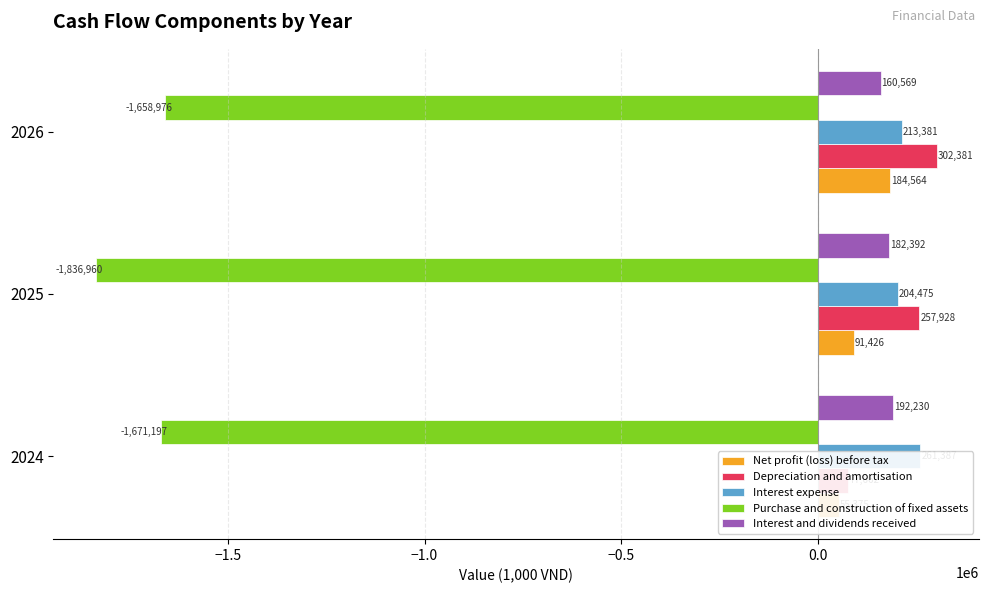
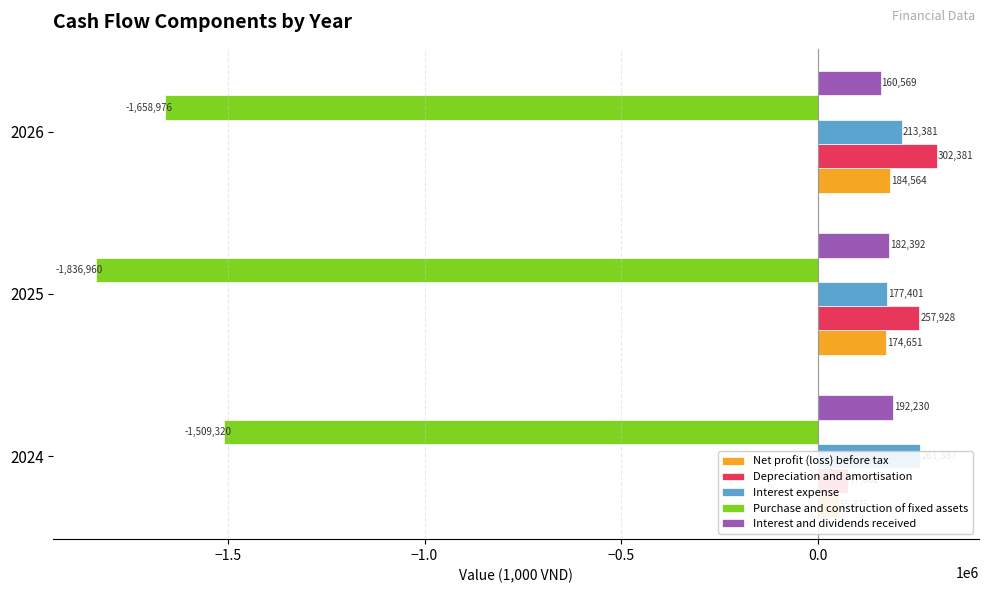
  {
    "Net profit (loss) before tax": {
      "2026": "184,564",
-     "2025": "91,426"
+     "2025": "174,651"
    },
    "Depreciation and amortisation": {
      "2026": "302,381",
      "2025": "257,928"
    },
    "Interest expense": {
      "2026": "213,381",
-     "2025": "204,475"
+     "2025": "177,401"
    },
    "Purchase and construction of fixed assets": {
      "2026": "-1,658,976",
      "2025": "-1,836,960",
-     "2024": "-1,671,197"
+     "2024": "-1,509,320"
    },
    "Interest and dividends received": {
      "2026": "160,569",
      "2025": "182,392",
      "2024": "192,230"
    }
  }
